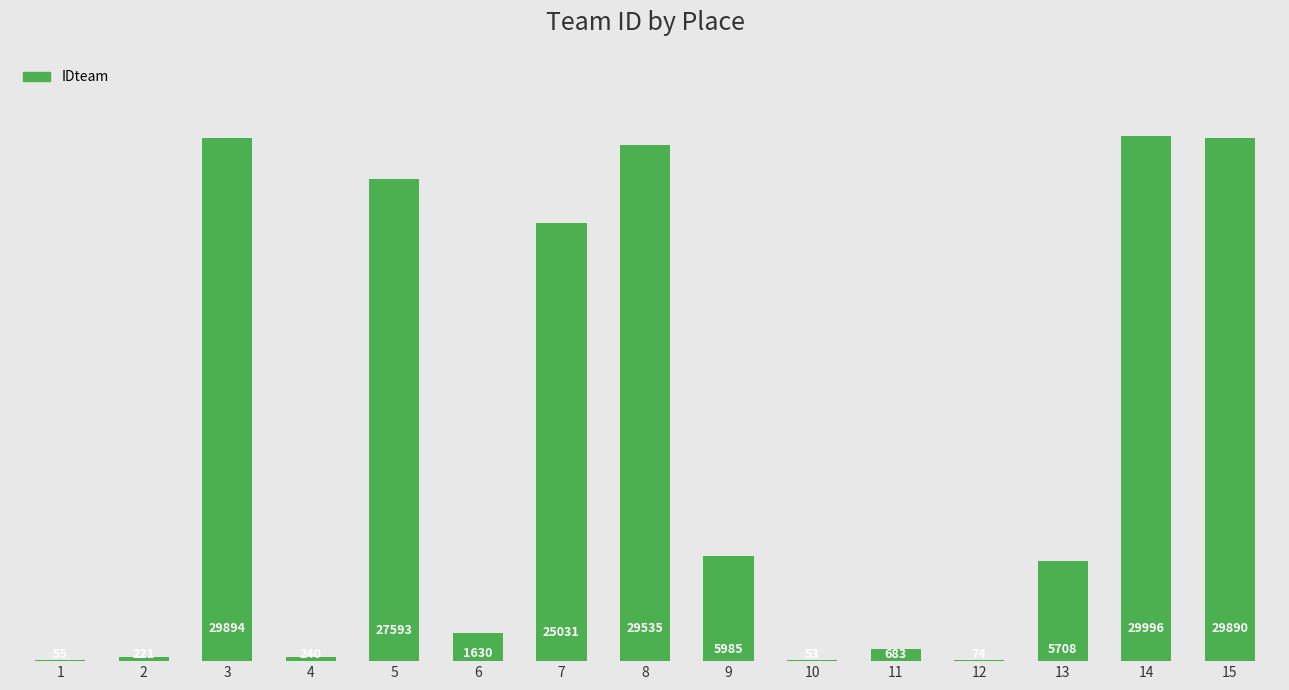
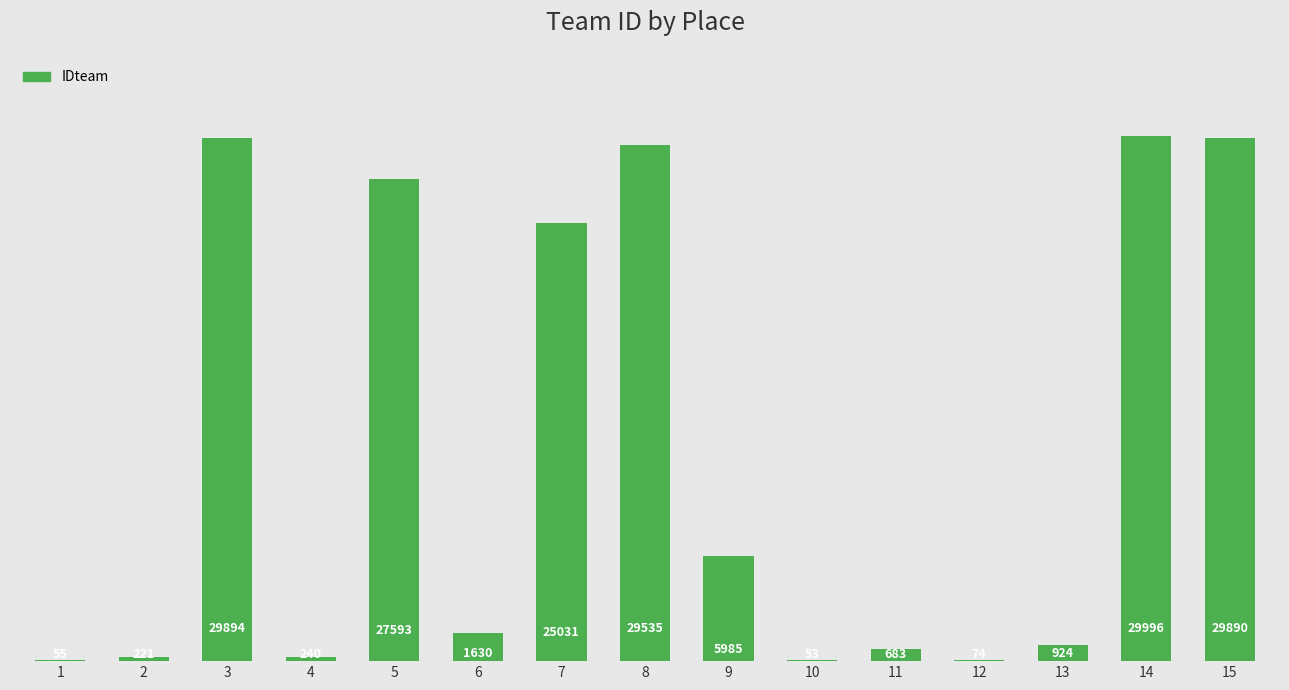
  {
    "3": 29894,
    "5": 27593,
    "6": 1630,
    "7": 25031,
    "8": 29535,
    "9": 5985,
    "11": 683,
-   "13": 5708,
+   "13": 924,
    "14": 29996,
    "15": 29890
  }
